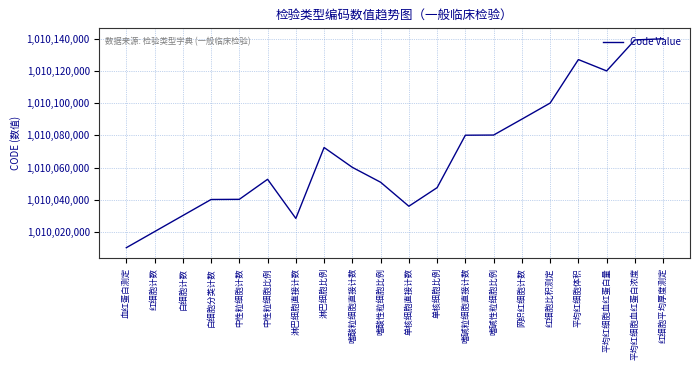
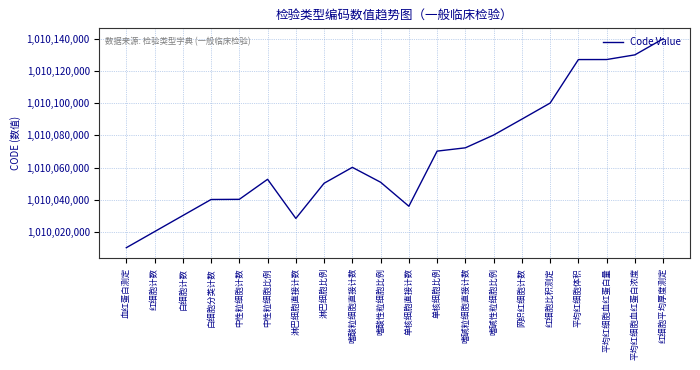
  {
    "血红蛋白测定": "1,010,010,000",
    "红细胞计数": "1,010,020,000",
    "白细胞计数": "1,010,030,000",
    "白细胞分类计数": "1,010,040,000",
    "中性粒细胞计数": "1,010,040,000",
    "中性粒细胞比例": "1,010,053,000",
    "淋巴细胞直接计数": "1,010,028,000",
-   "淋巴细胞比例": "1,010,072,000",
+   "淋巴细胞比例": "1,010,050,000",
    "嗜酸粒细胞直接计数": "1,010,060,000",
    "嗜酸性粒细胞比例": "1,010,051,000",
    "单核细胞直接计数": "1,010,036,000",
-   "单核细胞比例": "1,010,047,000",
-   "嗜碱粒细胞直接计数": "1,010,080,000",
+   "单核细胞比例": "1,010,070,000",
+   "嗜碱粒细胞直接计数": "1,010,072,000",
    "嗜碱性粒细胞比例": "1,010,080,000",
    "网织红细胞计数": "1,010,090,000",
    "红细胞比积测定": "1,010,100,000",
    "平均红细胞体积": "1,010,127,000",
-   "平均红细胞血红蛋白量": "1,010,120,000",
-   "平均红细胞血红蛋白浓度": "1,010,139,000",
+   "平均红细胞血红蛋白量": "1,010,127,000",
+   "平均红细胞血红蛋白浓度": "1,010,130,000",
    "红细胞平均厚度测定": "1,010,140,000"
  }
